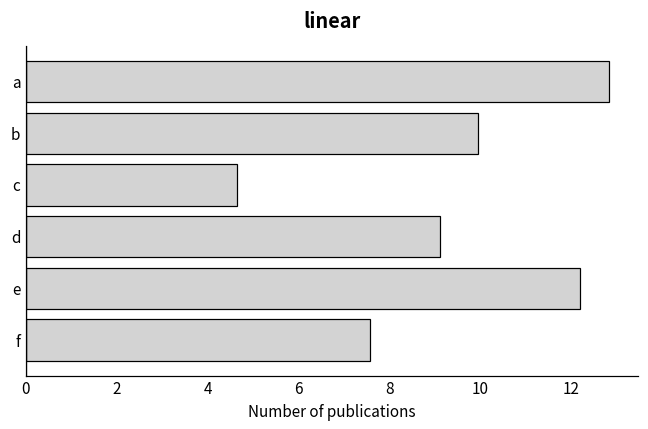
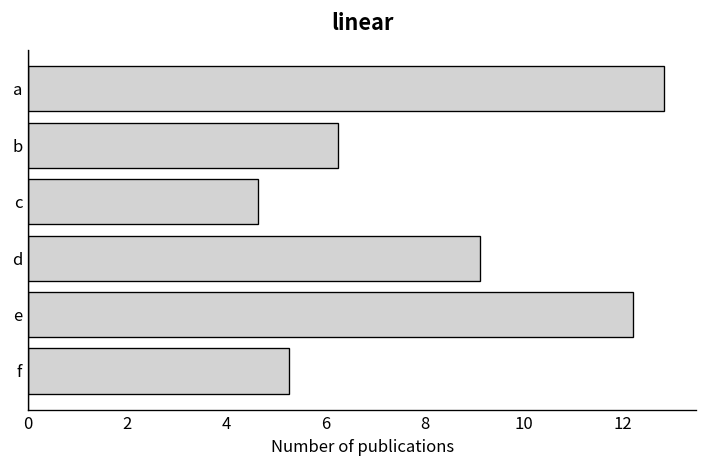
  {
    "a": 12.8,
-   "b": 9.9,
+   "b": 6.2,
    "c": 4.6,
    "d": 9.1,
    "e": 12.2,
-   "f": 7.6
+   "f": 5.3
  }
